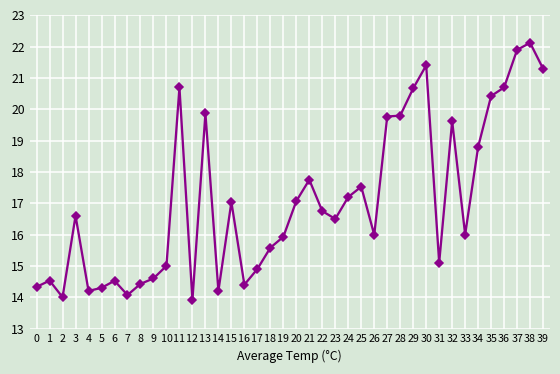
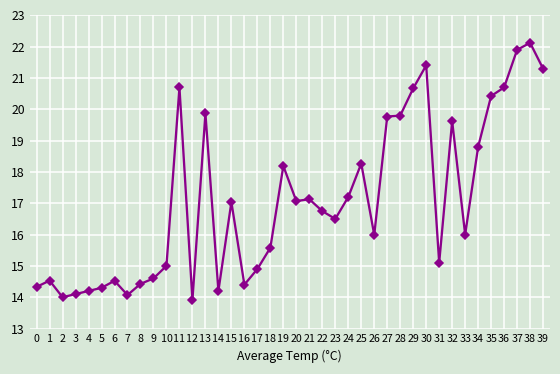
  {
    "0": 14.3,
    "1": 14.5,
    "2": 14.0,
-   "3": 16.6,
+   "3": 14.1,
    "4": 14.2,
    "5": 14.3,
    "6": 14.5,
    "7": 14.1,
    "8": 14.4,
    "9": 14.6,
    "10": 15.0,
    "11": 20.7,
    "12": 13.9,
    "13": 19.9,
    "14": 14.2,
    "15": 17.0,
    "16": 14.4,
    "17": 14.9,
    "18": 15.6,
-   "19": 15.9,
+   "19": 18.2,
    "20": 17.1,
-   "21": 17.8,
+   "21": 17.1,
    "22": 16.8,
    "23": 16.5,
    "24": 17.2,
-   "25": 17.5,
+   "25": 18.3,
    "26": 16.0,
    "27": 19.8,
    "28": 19.8,
    "29": 20.7,
    "30": 21.4,
    "31": 15.1,
    "32": 19.6,
    "33": 16.0,
    "34": 18.8,
    "35": 20.4,
    "36": 20.7,
    "37": 21.9,
    "38": 22.1,
    "39": 21.3
  }
